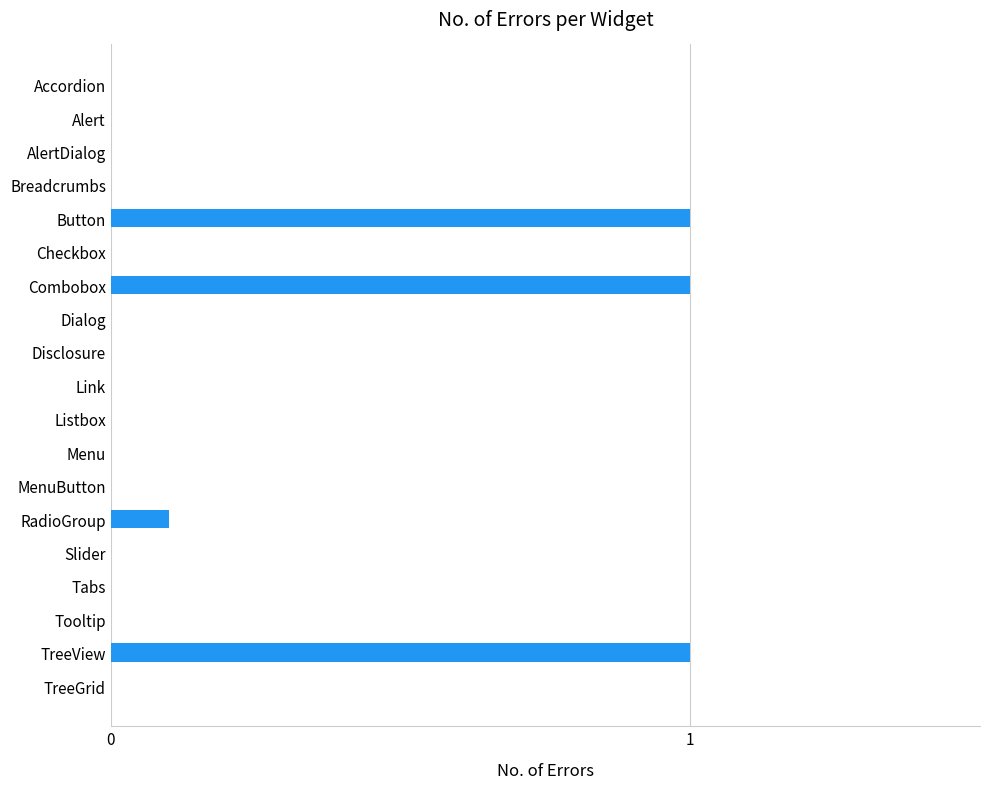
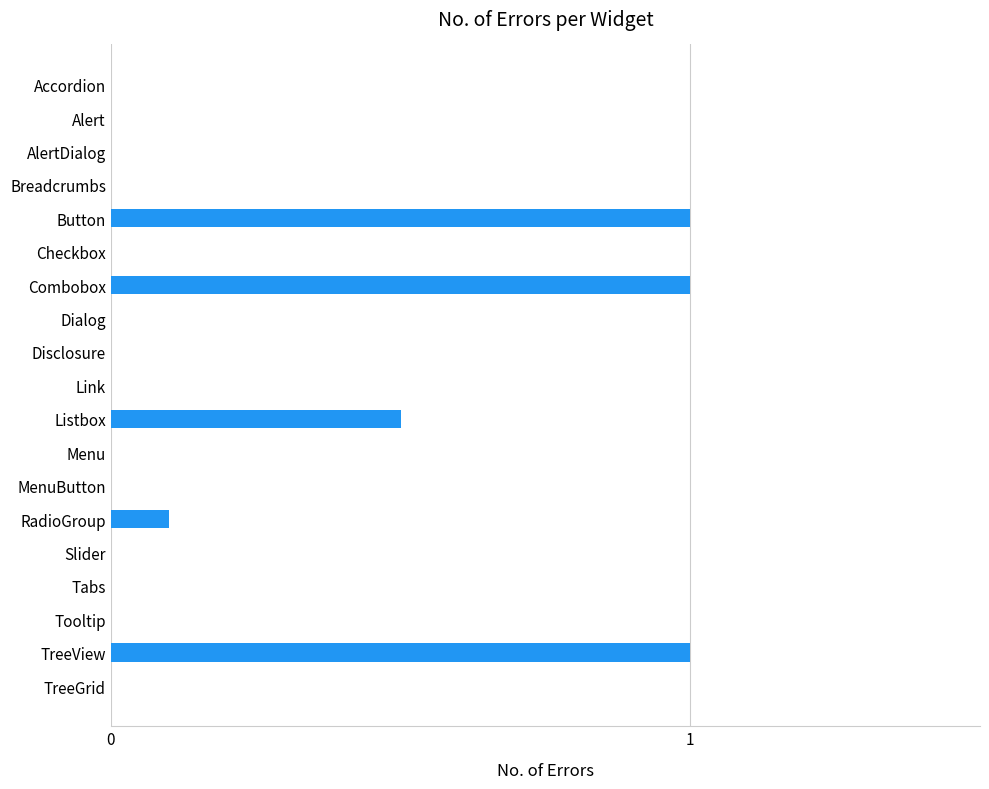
  {
    "Accordion": 0.0,
    "Alert": 0.0,
    "AlertDialog": 0.0,
    "Breadcrumbs": 0.0,
    "Button": 1.0,
    "Checkbox": 0.0,
    "Combobox": 1.0,
    "Dialog": 0.0,
    "Disclosure": 0.0,
    "Link": 0.0,
-   "Listbox": 0.0,
+   "Listbox": 0.5,
    "Menu": 0.0,
    "MenuButton": 0.0,
    "RadioGroup": 0.1,
    "Slider": 0.0,
    "Tabs": 0.0,
    "Tooltip": 0.0,
    "TreeView": 1.0,
    "TreeGrid": 0.0
  }
